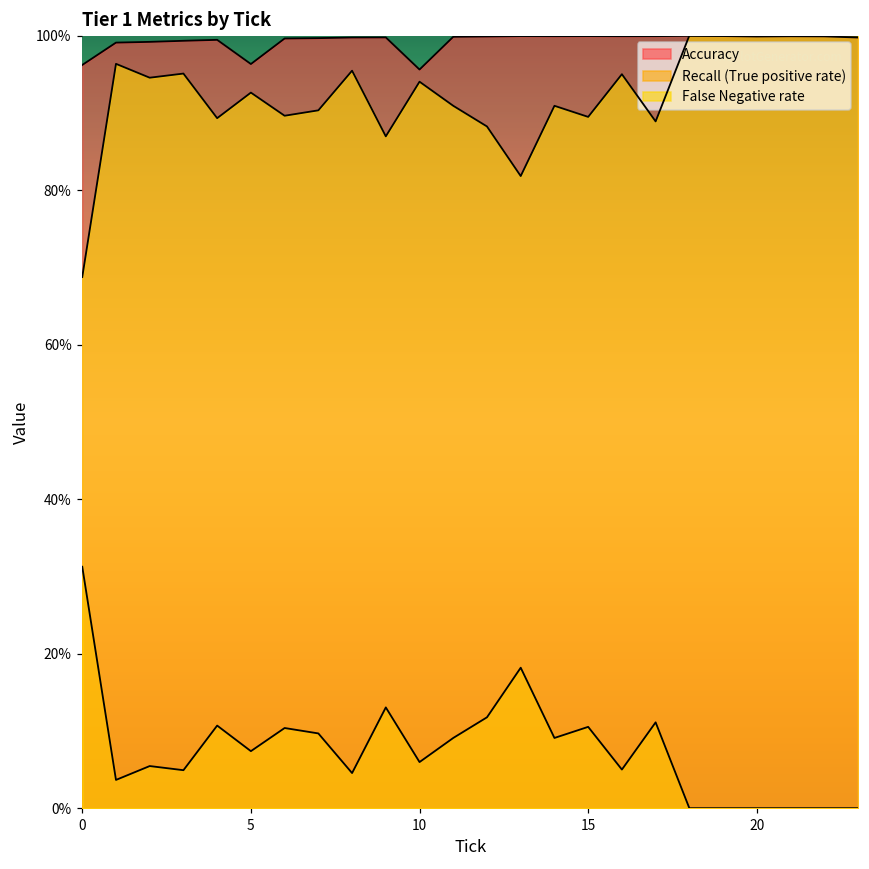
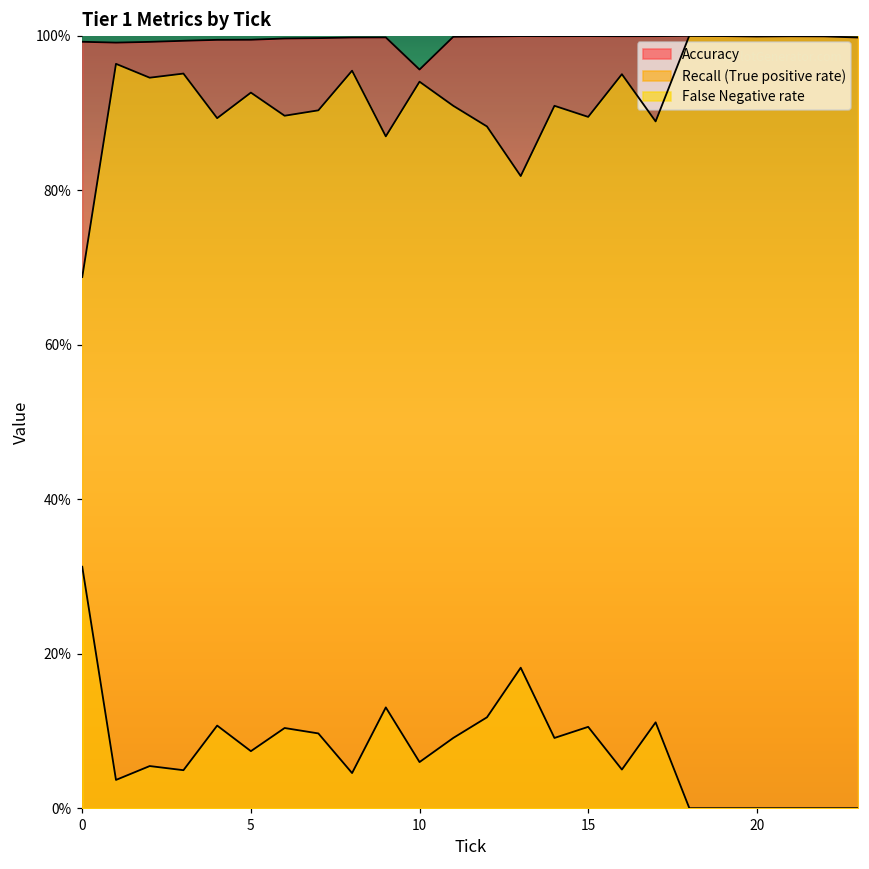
  {
    "Accuracy": {
-     "0": "96%",
-     "5": "96%",
+     "0": "99%",
+     "5": "99%",
      "10": "96%",
      "15": "100%"
    }
  }
